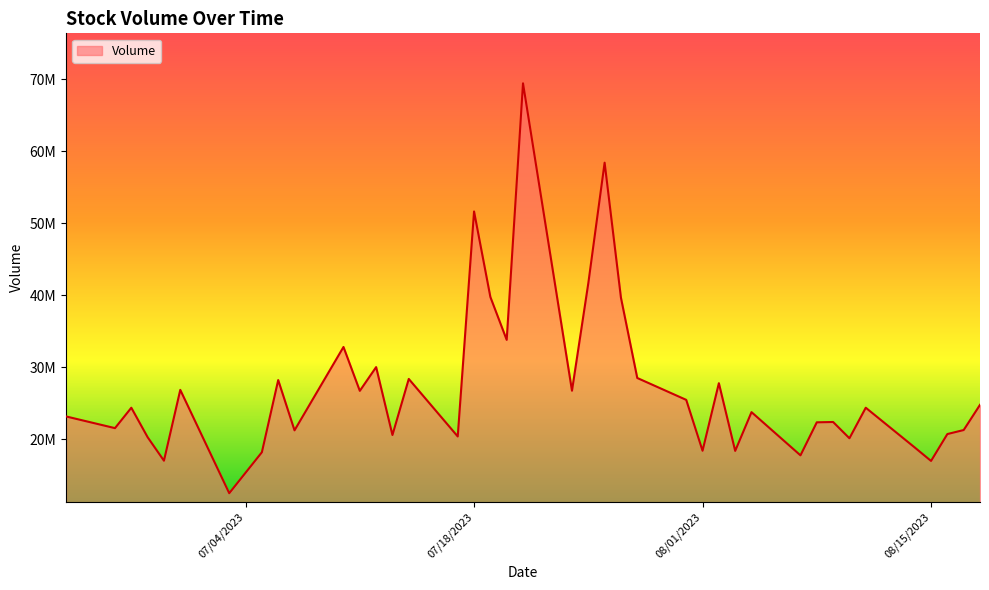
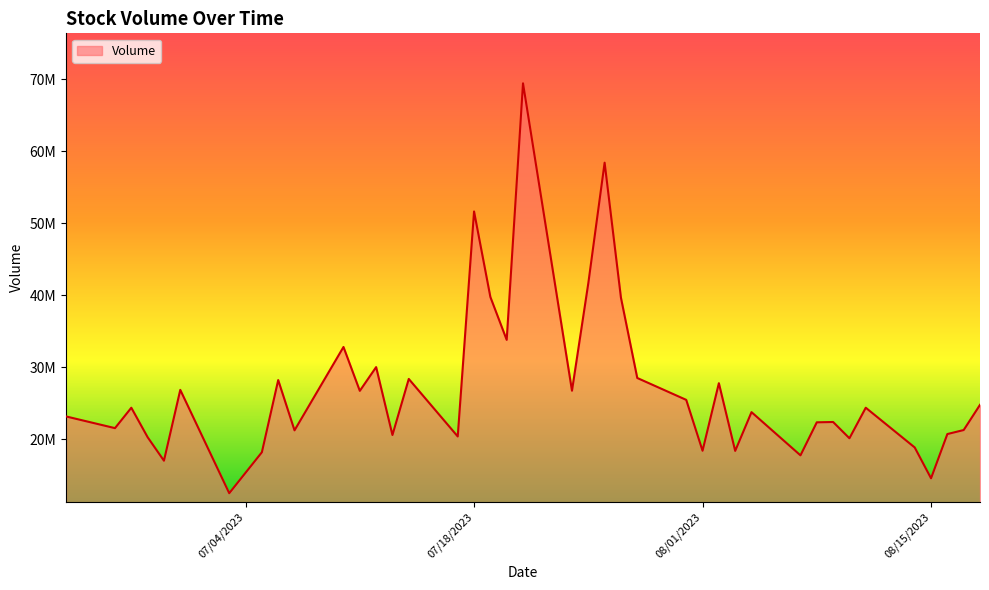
  {
    "07/18/2023": 52000000,
    "08/01/2023": 18000000,
-   "08/15/2023": 17000000
+   "08/15/2023": 15000000
  }
